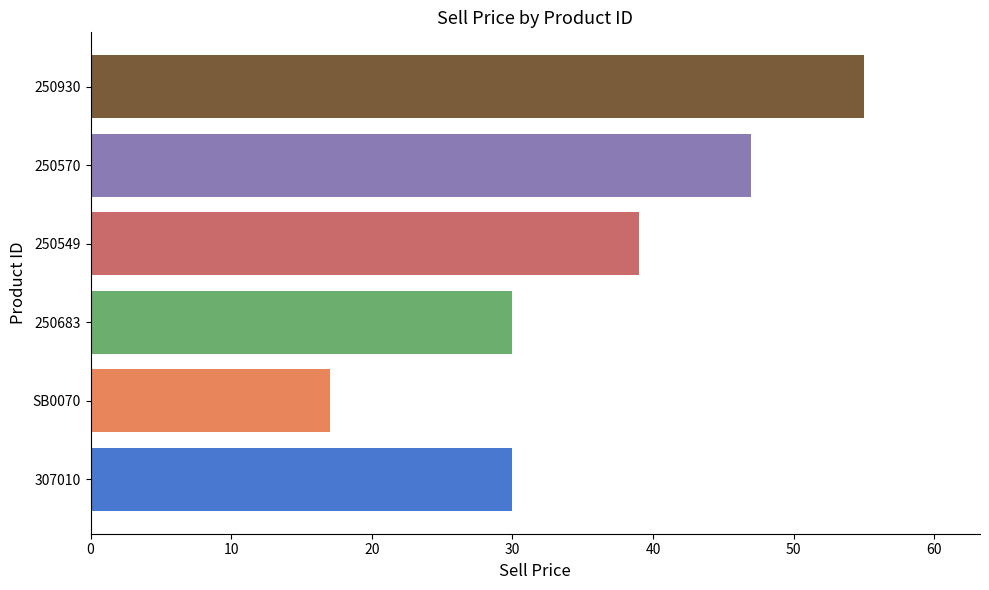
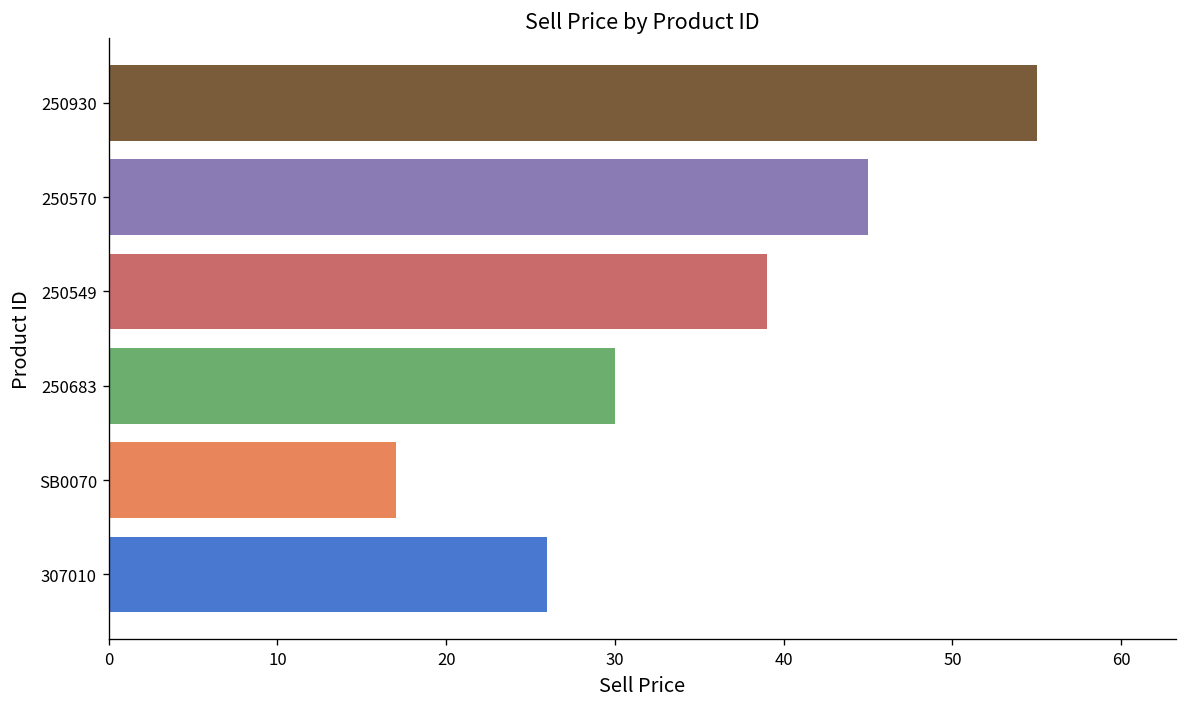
  {
    "250930": 55,
-   "250570": 47,
+   "250570": 45,
    "250549": 39,
    "250683": 30,
    "SB0070": 17,
-   "307010": 30
+   "307010": 26
  }
